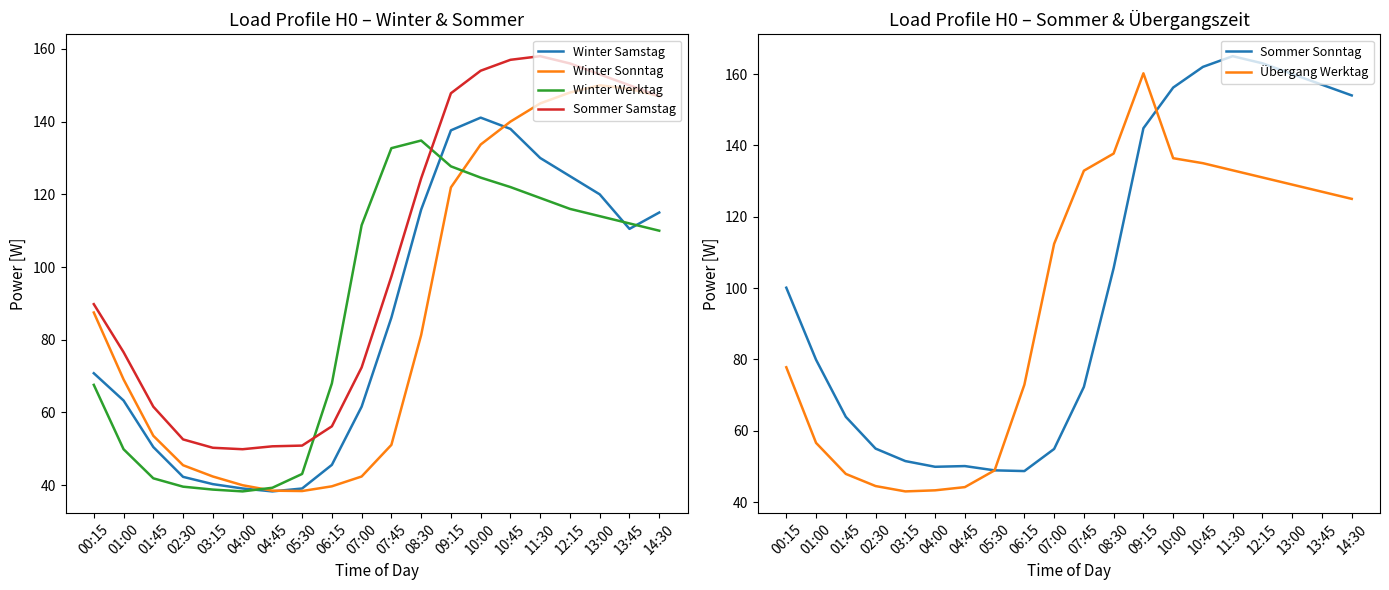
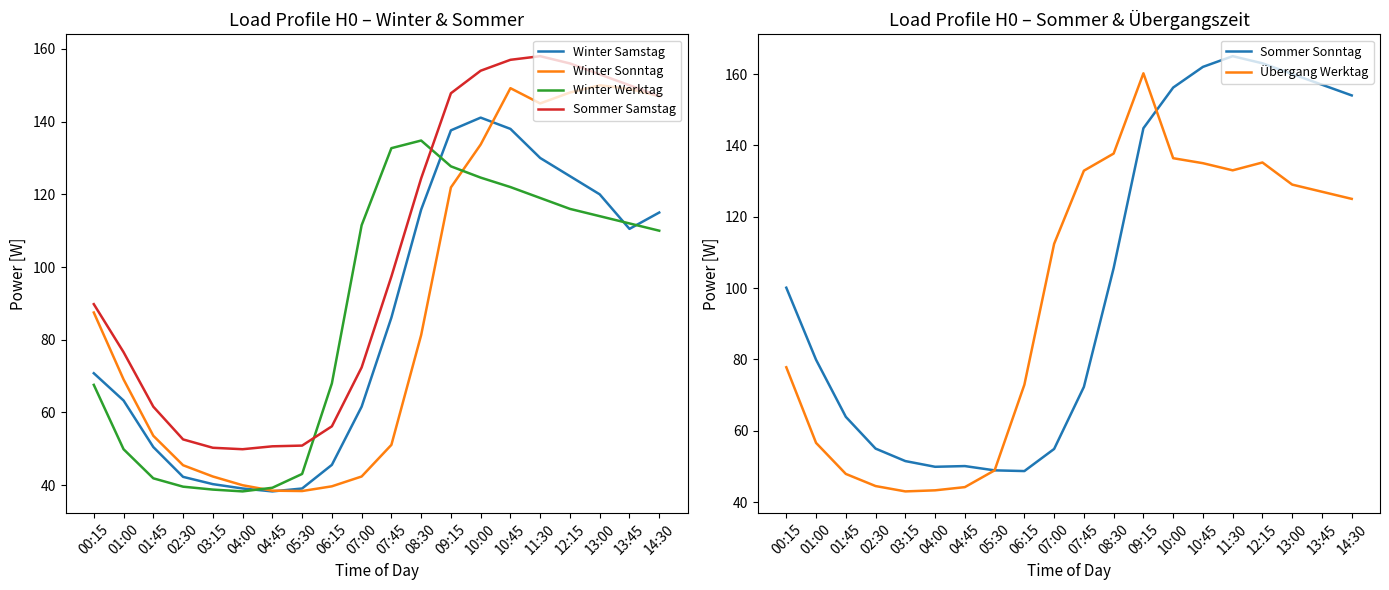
  {
    "Load Profile H0 – Winter & Sommer": {
      "Winter Samstag": {
        "00:15": 71,
        "01:00": 63,
        "01:45": 51,
        "02:30": 42,
        "03:15": 40,
        "04:00": 39,
        "06:15": 46,
        "07:00": 62,
        "07:45": 86,
        "08:30": 116,
        "09:15": 138,
        "10:00": 141,
        "10:45": 138,
        "11:30": 130,
        "12:15": 125,
        "13:00": 120,
        "13:45": 111,
        "14:30": 115
      },
      "Winter Sonntag": {
        "00:15": 88,
        "01:00": 69,
        "01:45": 54,
        "02:30": 46,
        "03:15": 42,
        "04:00": 40,
        "06:15": 40,
        "07:00": 42,
        "07:45": 51,
        "08:30": 81,
        "09:15": 122,
        "10:00": 134,
-       "10:45": 140
+       "10:45": 149
      },
      "Winter Werktag": {
        "00:15": 68,
        "01:00": 50,
        "01:45": 42,
        "02:30": 40,
        "03:15": 39,
        "04:00": 38,
        "04:45": 39,
        "05:30": 43,
        "06:15": 68,
        "07:00": 112,
        "07:45": 133,
        "08:30": 135,
        "09:15": 128,
        "10:00": 125,
        "10:45": 122,
        "11:30": 119,
        "12:15": 116,
        "13:00": 114,
        "13:45": 112,
        "14:30": 110
      },
      "Sommer Samstag": {
        "00:15": 90,
        "01:00": 77,
        "01:45": 62,
        "02:30": 53,
        "03:15": 50,
        "04:00": 50,
        "04:45": 51,
        "05:30": 51,
        "06:15": 56,
        "07:00": 72,
        "07:45": 97,
        "08:30": 124,
        "09:15": 148,
        "10:00": 154,
        "10:45": 157
      }
    },
    "Load Profile H0 – Sommer & Übergangszeit": {
      "Sommer Sonntag": {
        "00:15": 100,
        "01:00": 80,
        "01:45": 64,
        "02:30": 55,
        "03:15": 52,
        "04:00": 50,
        "04:45": 50,
        "06:15": 49,
        "07:00": 55,
        "07:45": 72,
        "08:30": 106,
        "09:15": 145,
        "10:00": 156,
        "10:45": 162,
        "13:45": 157,
        "14:30": 154
      },
      "Übergang Werktag": {
        "00:15": 78,
        "01:00": 57,
        "01:45": 48,
        "02:30": 45,
        "03:15": 43,
        "04:00": 43,
        "04:45": 44,
        "06:15": 73,
        "07:00": 112,
        "07:45": 133,
        "08:30": 138,
        "09:15": 160,
        "10:00": 136,
        "10:45": 135,
        "11:30": 133,
-       "12:15": 131,
+       "12:15": 135,
        "13:00": 129,
        "13:45": 127,
        "14:30": 125
      }
    }
  }
